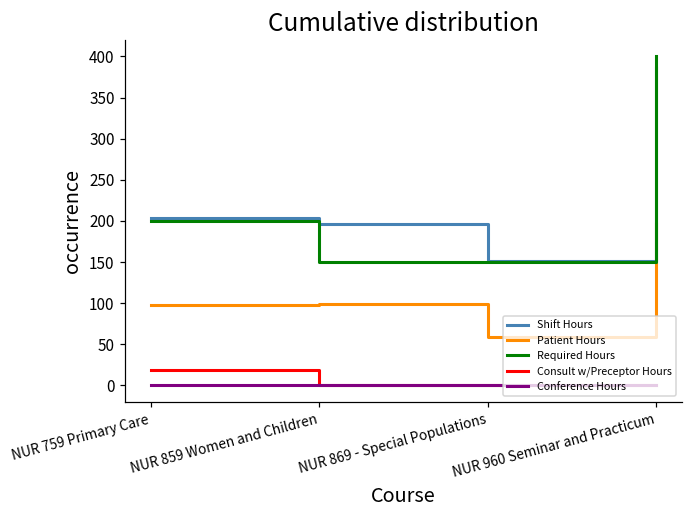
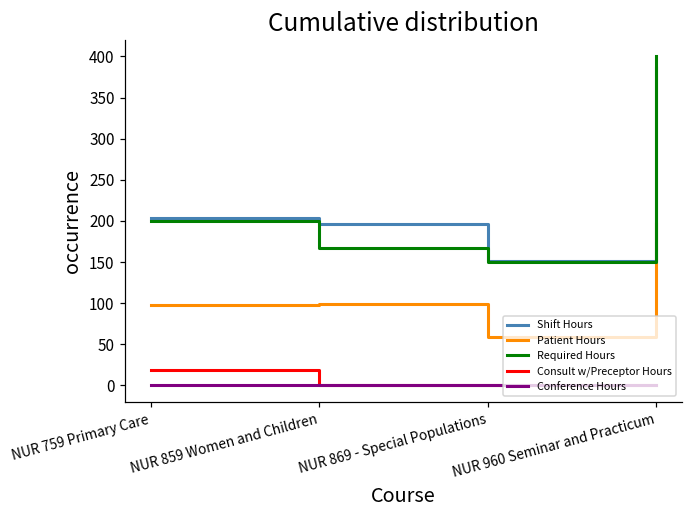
  {
    "Shift Hours": {
      "NUR 859 Women and Children": 200,
      "NUR 960 Seminar and Practicum": 390
    },
    "Patient Hours": {
      "NUR 759 Primary Care": 100,
      "NUR 859 Women and Children": 100,
      "NUR 869 - Special Populations": 60,
      "NUR 960 Seminar and Practicum": 200
    },
    "Required Hours": {
-     "NUR 859 Women and Children": 150,
+     "NUR 859 Women and Children": 170,
      "NUR 960 Seminar and Practicum": 400
    },
    "Consult w/Preceptor Hours": {
      "NUR 759 Primary Care": 20
    },
    "Conference Hours": {
      "NUR 759 Primary Care": 0
    }
  }
